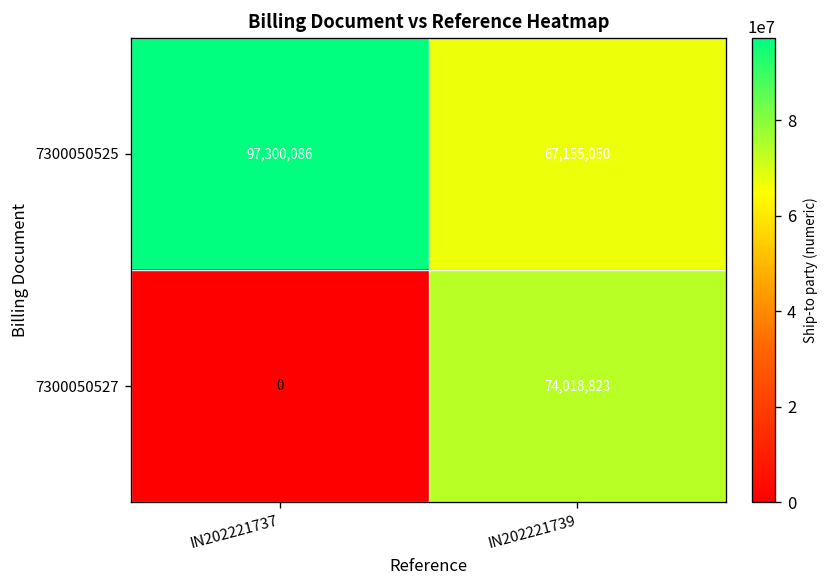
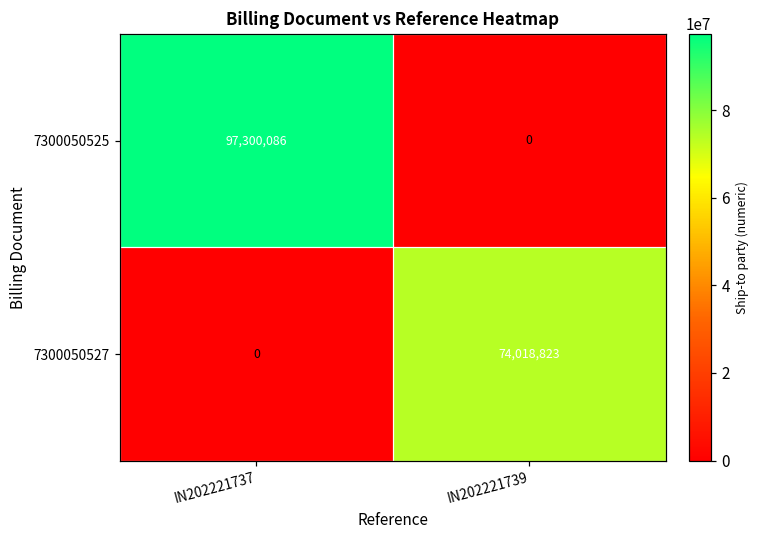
  {
    "7300050525": {
      "IN202221737": "97,300,086",
-     "IN202221739": "67,155,050"
+     "IN202221739": "0"
    },
    "7300050527": {
      "IN202221737": "0",
      "IN202221739": "74,018,823"
    }
  }
